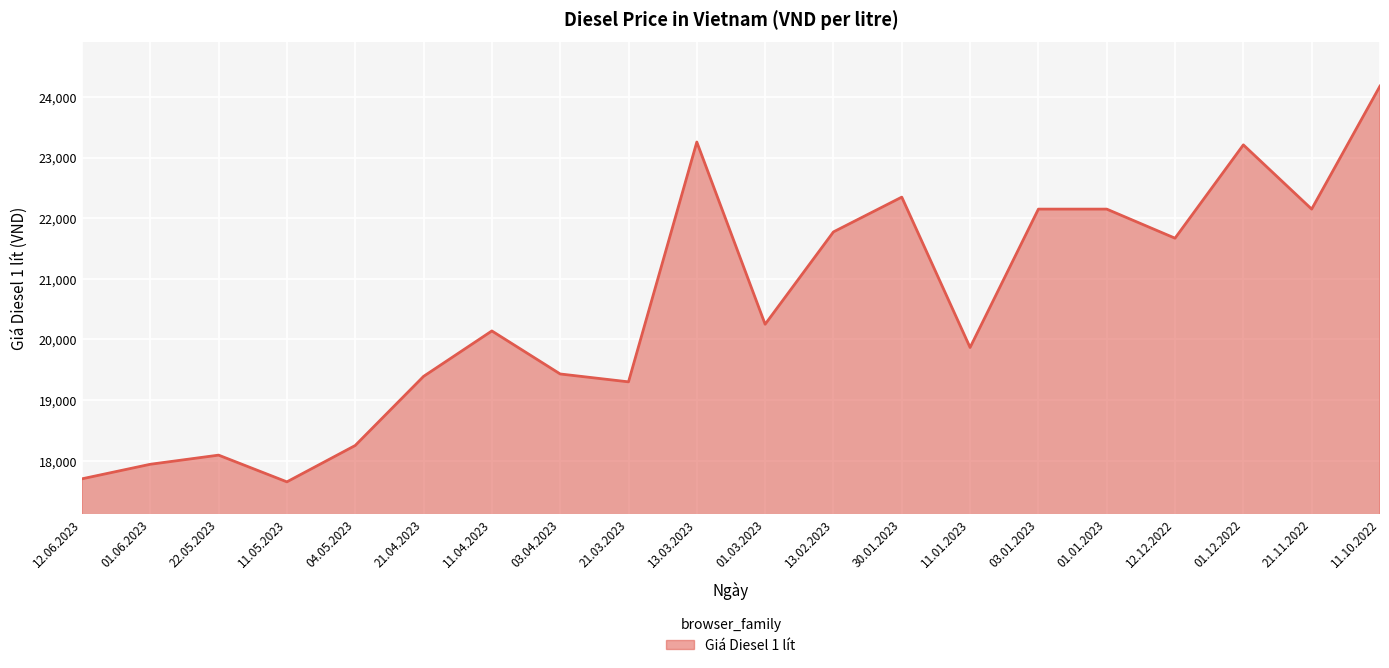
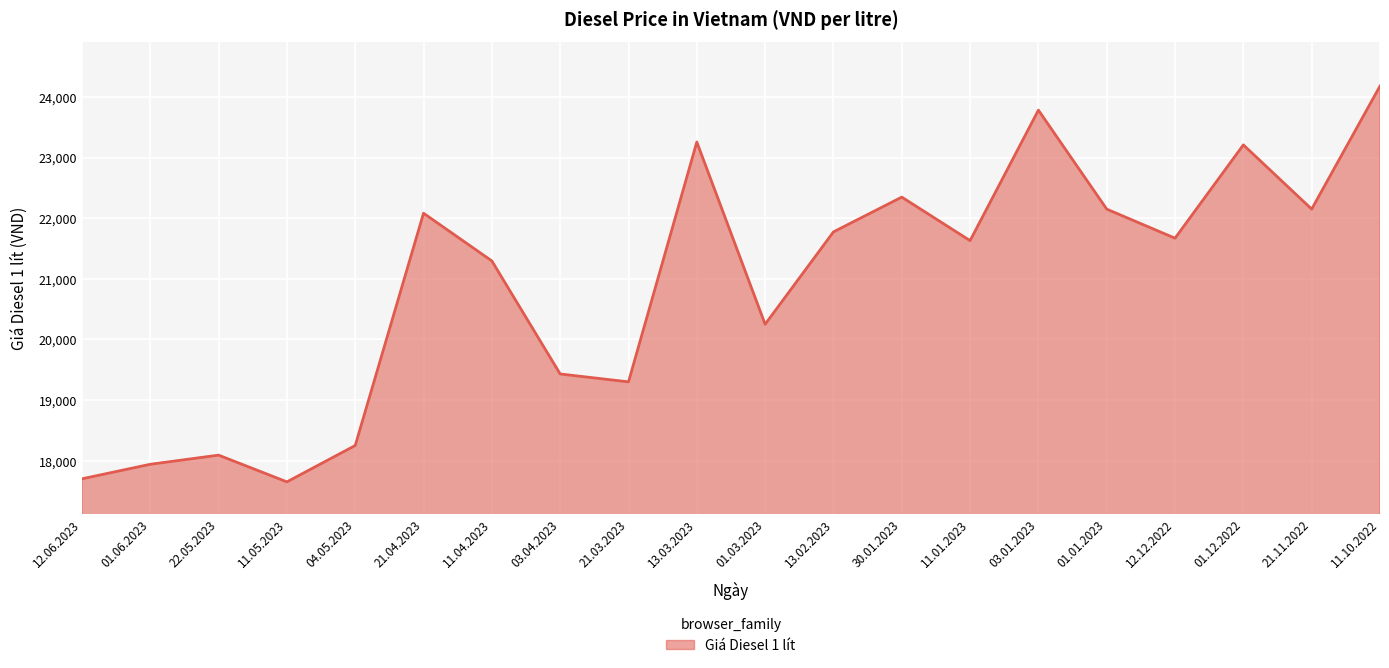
  {
    "12.06.2023": "17,700",
    "01.06.2023": "17,900",
    "22.05.2023": "18,100",
    "11.05.2023": "17,700",
    "04.05.2023": "18,300",
-   "21.04.2023": "19,400",
-   "11.04.2023": "20,100",
+   "21.04.2023": "22,100",
+   "11.04.2023": "21,300",
    "03.04.2023": "19,400",
    "21.03.2023": "19,300",
    "13.03.2023": "23,300",
    "01.03.2023": "20,300",
    "13.02.2023": "21,800",
    "30.01.2023": "22,300",
-   "11.01.2023": "19,900",
-   "03.01.2023": "22,200",
+   "11.01.2023": "21,600",
+   "03.01.2023": "23,800",
    "01.01.2023": "22,200",
    "12.12.2022": "21,700",
    "01.12.2022": "23,200",
    "21.11.2022": "22,200",
    "11.10.2022": "24,200"
  }
